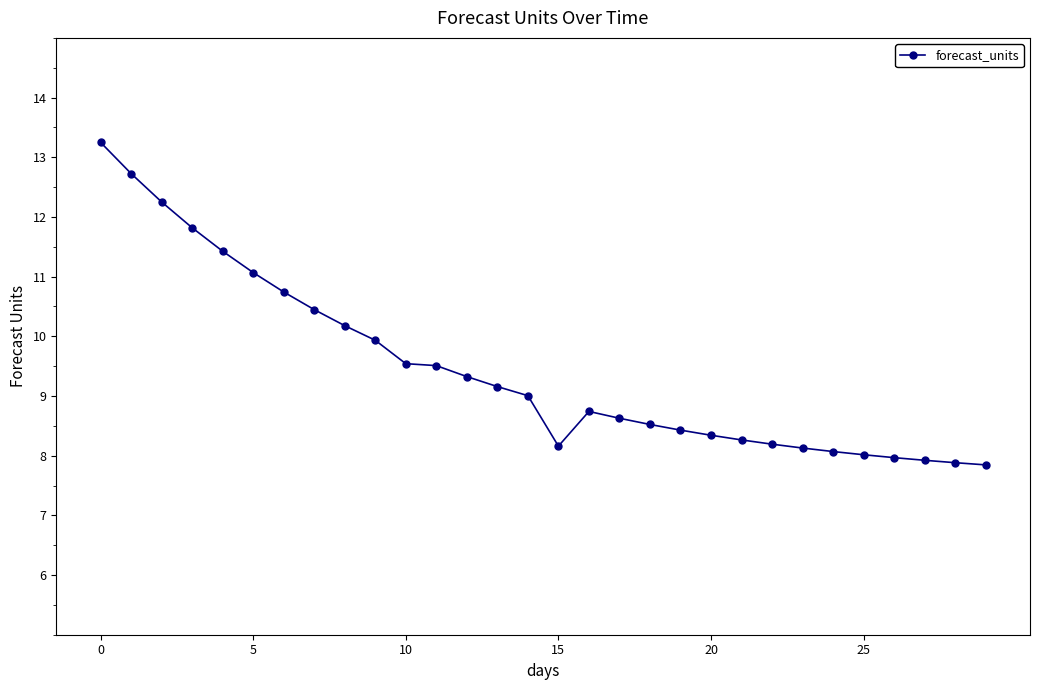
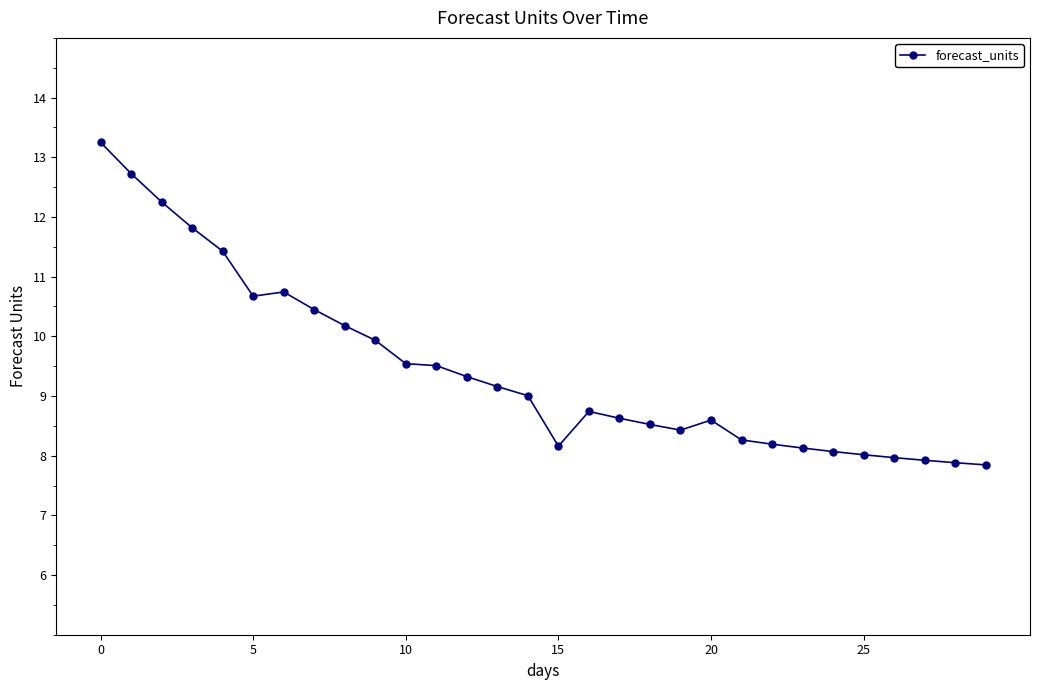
  {
    "0": 13.3,
-   "5": 11.1,
+   "5": 10.7,
    "10": 9.5,
    "15": 8.2,
-   "20": 8.3,
+   "20": 8.6,
    "25": 8.0
  }
